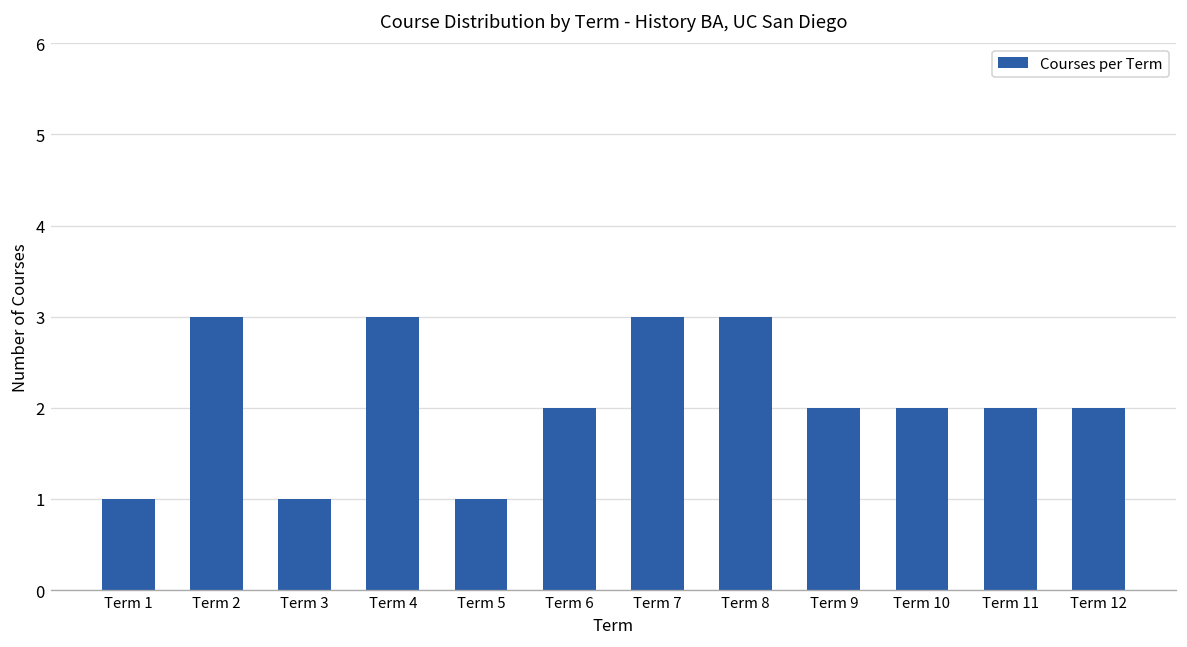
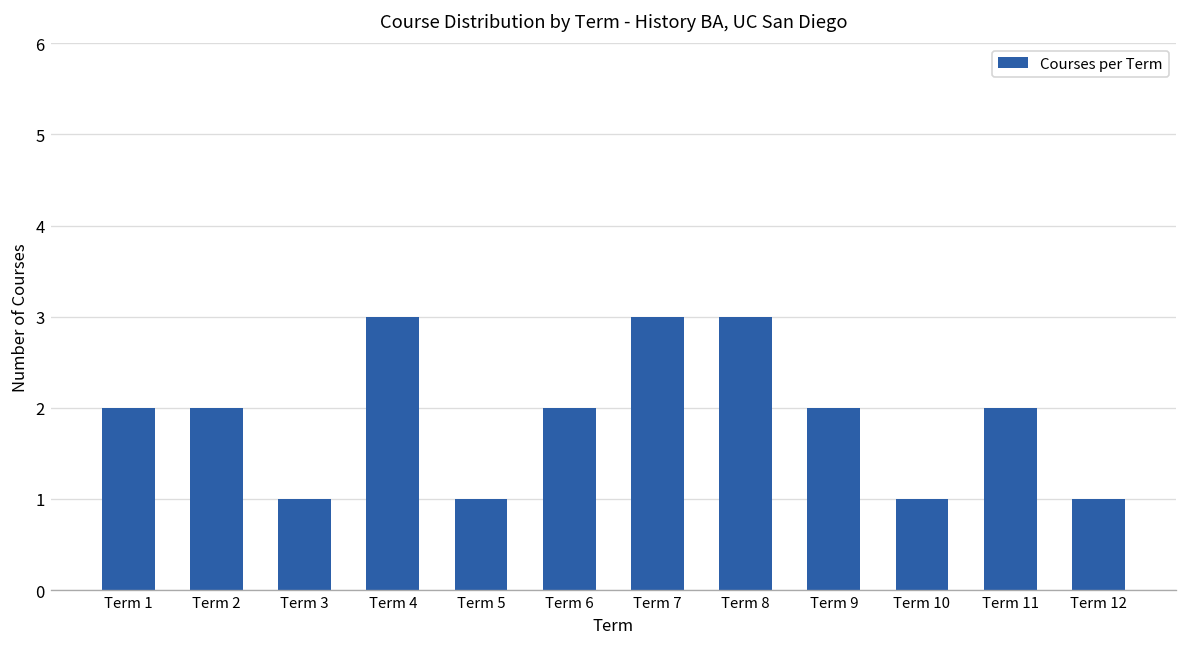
  {
-   "Term 1": 1,
-   "Term 2": 3,
+   "Term 1": 2,
+   "Term 2": 2,
    "Term 3": 1,
    "Term 4": 3,
    "Term 5": 1,
    "Term 6": 2,
    "Term 7": 3,
    "Term 8": 3,
    "Term 9": 2,
-   "Term 10": 2,
+   "Term 10": 1,
    "Term 11": 2,
-   "Term 12": 2
+   "Term 12": 1
  }
